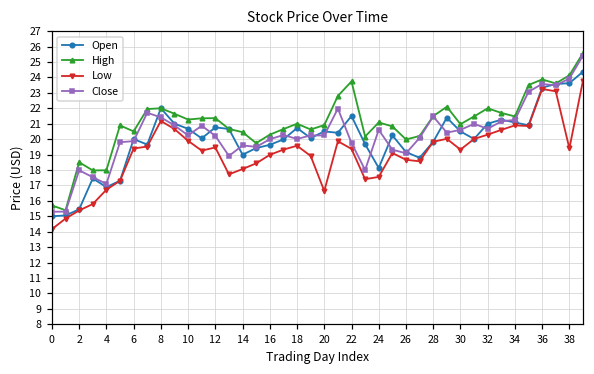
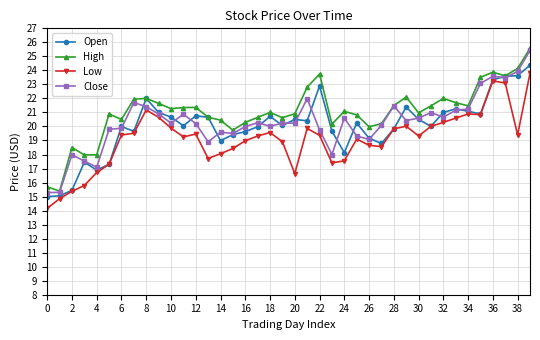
  {
    "Open": {
      "0": 15.0,
      "10": 20.7,
      "12": 20.8,
      "14": 19.0,
      "16": 19.6,
      "18": 20.7,
      "20": 20.5,
-     "22": 21.5,
+     "22": 22.9,
      "24": 18.1,
      "32": 21.0,
      "38": 23.6
    },
    "High": {
      "0": 15.7,
      "2": 18.5,
      "4": 18.0,
      "6": 20.5,
      "10": 21.3,
      "12": 21.4,
      "14": 20.5,
      "16": 20.3,
      "18": 21.0,
      "20": 20.9,
      "22": 23.7,
      "24": 21.1,
      "26": 20.0,
      "30": 21.0,
      "32": 22.0,
      "34": 21.5,
      "36": 23.9,
      "38": 24.1
    },
    "Low": {
      "0": 14.2,
      "6": 19.4,
      "8": 21.2,
      "10": 19.9,
      "12": 19.5,
      "14": 18.1,
      "16": 19.0,
      "18": 19.6,
      "20": 16.6,
      "22": 19.4,
      "24": 17.6,
      "26": 18.7,
      "30": 19.3,
      "32": 20.3,
      "34": 20.9,
      "38": 19.4
    },
    "Close": {
      "0": 15.3,
      "2": 18.0,
      "4": 17.1,
      "8": 21.4,
      "10": 20.2,
      "12": 20.2,
      "14": 19.6,
      "16": 20.0,
      "18": 20.0,
      "20": 20.2,
      "22": 19.8,
      "24": 20.6,
      "32": 20.7,
      "36": 23.6,
      "38": 23.9
    }
  }
